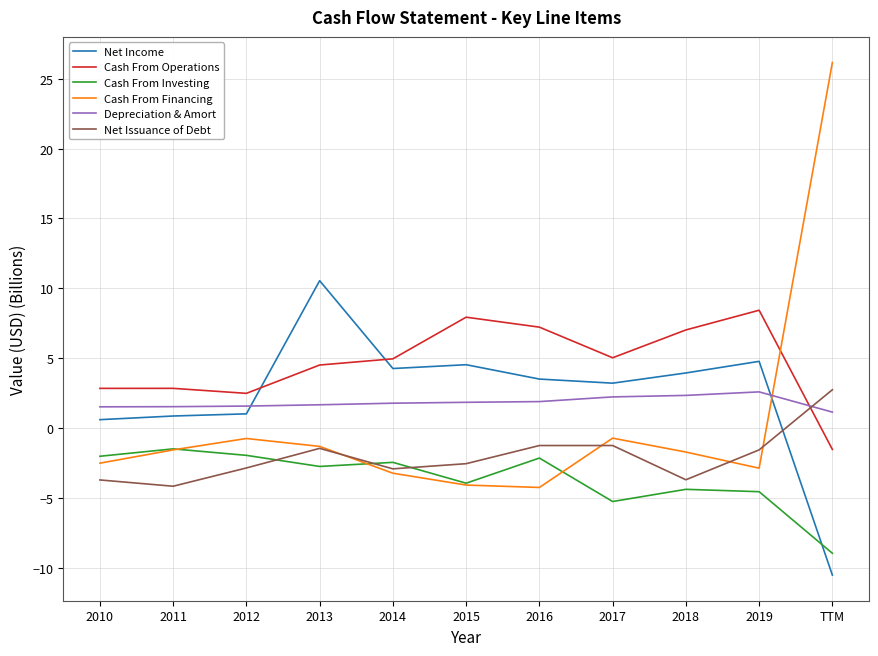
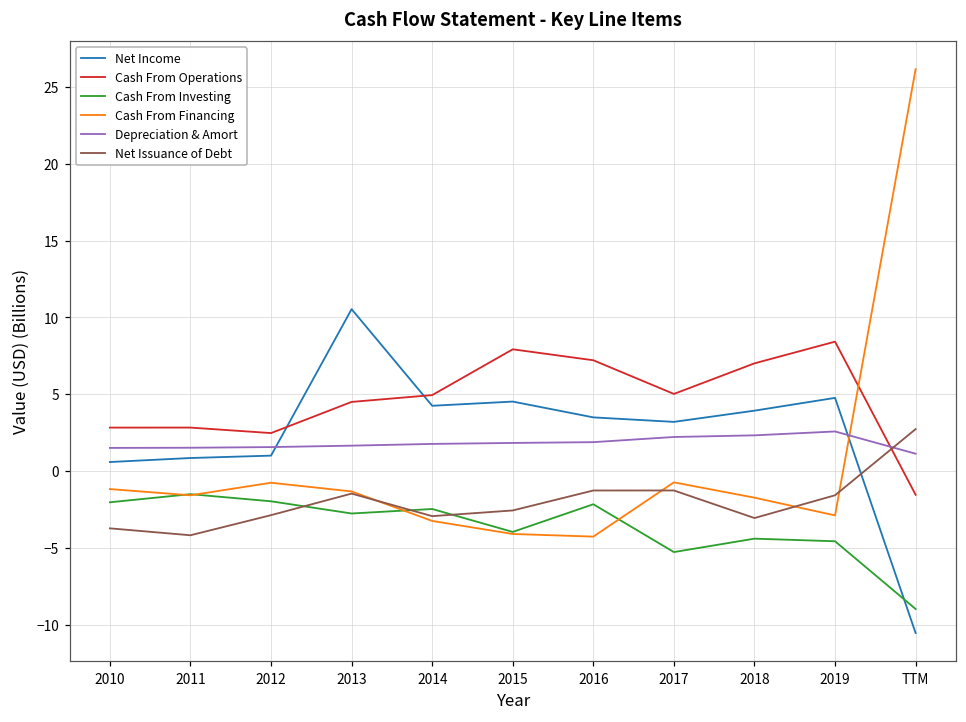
  {
    "Net Income": {
      "2010": 0.6,
      "2011": 0.9,
      "2012": 1.0,
      "2013": 10.5,
      "2014": 4.3,
      "2015": 4.5,
      "2016": 3.5,
      "2017": 3.2,
      "2018": 3.9,
      "2019": 4.8,
      "TTM": -10.5
    },
    "Cash From Operations": {
      "2010": 2.8,
      "2011": 2.8,
      "2012": 2.5,
      "2013": 4.5,
      "2014": 4.9,
      "2015": 7.9,
      "2016": 7.2,
      "2017": 5.0,
      "2018": 7.0,
      "2019": 8.4,
      "TTM": -1.5
    },
    "Cash From Investing": {
      "2010": -2.0,
      "2012": -2.0,
      "2013": -2.8,
      "2014": -2.5,
      "2016": -2.2,
      "2017": -5.3,
      "2018": -4.4,
      "2019": -4.6,
      "TTM": -9.0
    },
    "Cash From Financing": {
-     "2010": -2.5,
+     "2010": -1.2,
      "2012": -0.8,
      "2014": -3.2,
      "2016": -4.3,
      "2017": -0.7,
      "2018": -1.7,
      "2019": -2.9,
      "TTM": 26.2
    },
    "Depreciation & Amort": {
      "2010": 1.5,
      "2011": 1.5,
      "2012": 1.6,
      "2013": 1.7,
      "2014": 1.8,
      "2015": 1.8,
      "2016": 1.9,
      "2017": 2.2,
      "2018": 2.3,
      "2019": 2.6,
      "TTM": 1.1
    },
    "Net Issuance of Debt": {
      "2010": -3.7,
      "2011": -4.2,
      "2012": -2.9,
      "2014": -2.9,
      "2015": -2.6,
      "2016": -1.3,
      "2017": -1.3,
-     "2018": -3.7,
+     "2018": -3.1,
      "2019": -1.6,
      "TTM": 2.7
    }
  }
